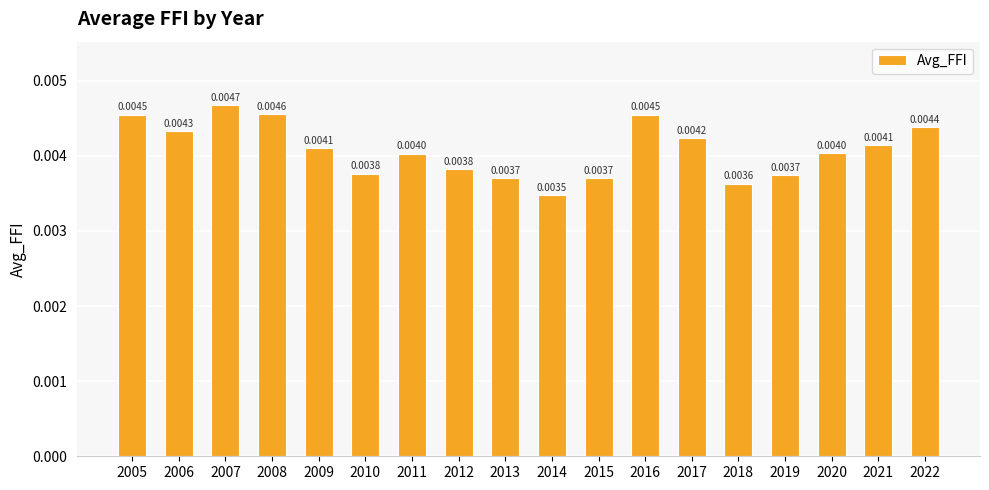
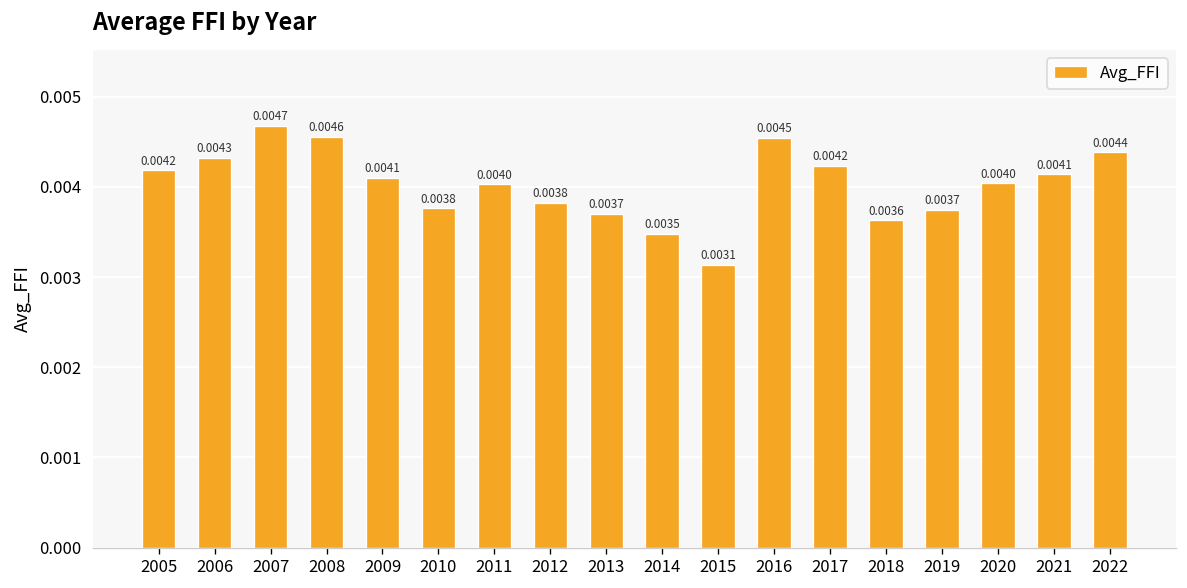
  {
-   "2005": 0.0045,
+   "2005": 0.0042,
    "2006": 0.0043,
    "2007": 0.0047,
    "2008": 0.0046,
    "2009": 0.0041,
    "2010": 0.0038,
    "2011": 0.0040,
    "2012": 0.0038,
    "2013": 0.0037,
    "2014": 0.0035,
-   "2015": 0.0037,
+   "2015": 0.0031,
    "2016": 0.0045,
    "2017": 0.0042,
    "2018": 0.0036,
    "2019": 0.0037,
    "2020": 0.0040,
    "2021": 0.0041,
    "2022": 0.0044
  }
